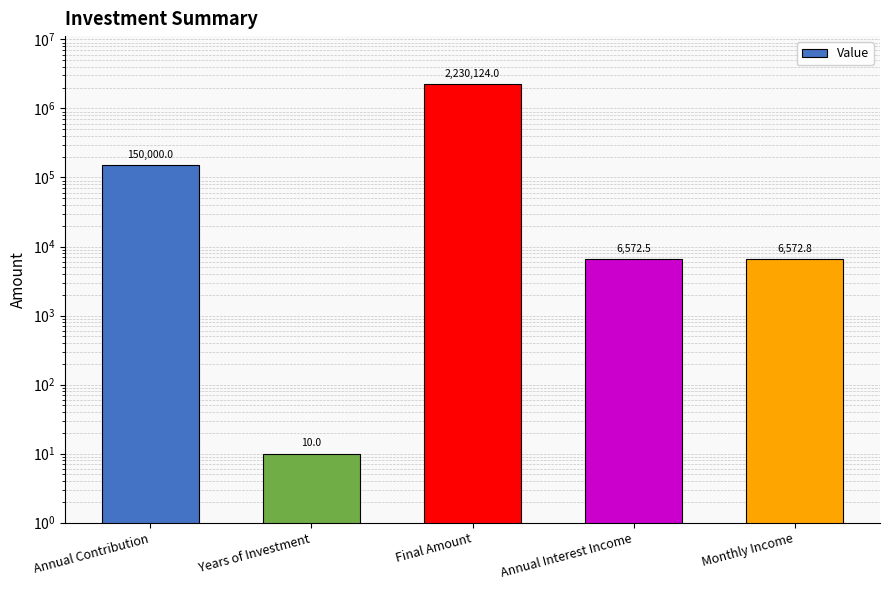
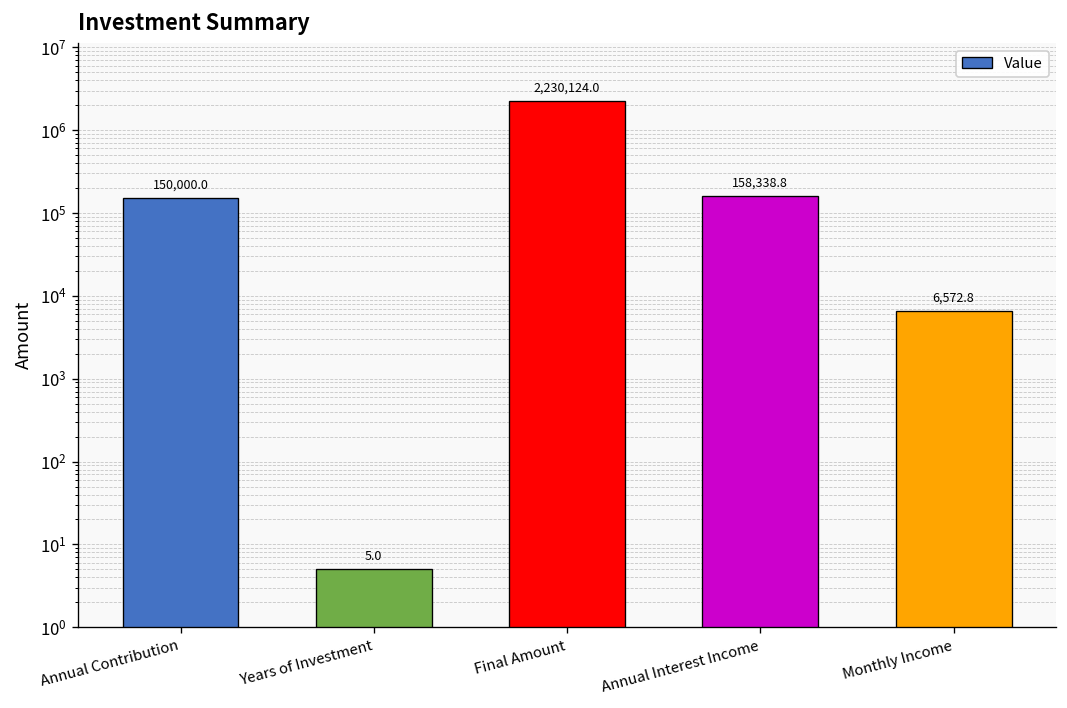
  {
    "Annual Contribution": "150,000.0",
-   "Years of Investment": "10.0",
+   "Years of Investment": "5.0",
    "Final Amount": "2,230,124.0",
-   "Annual Interest Income": "6,572.5",
+   "Annual Interest Income": "158,338.8",
    "Monthly Income": "6,572.8"
  }
